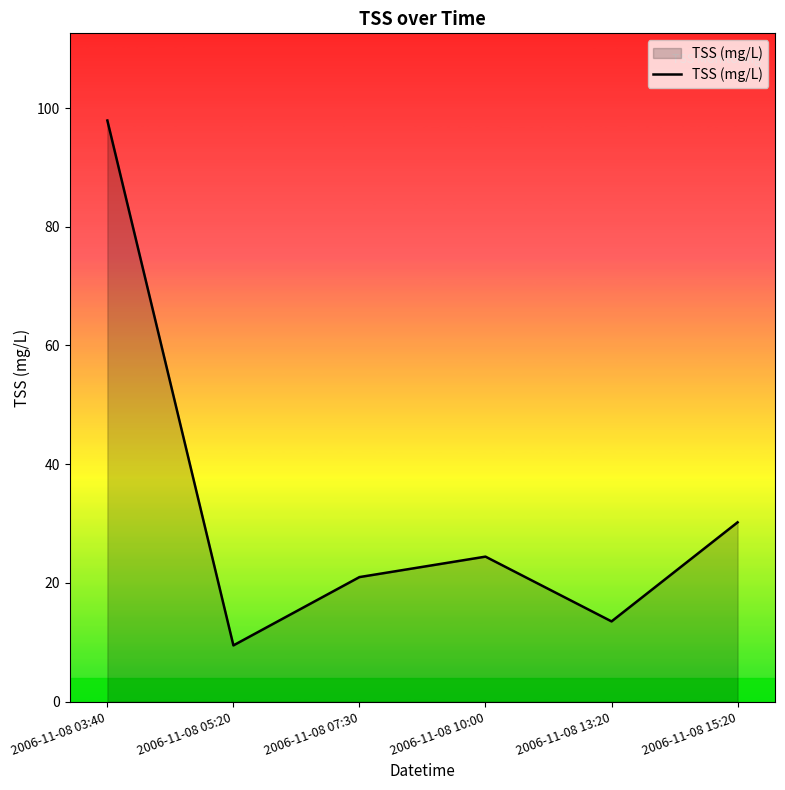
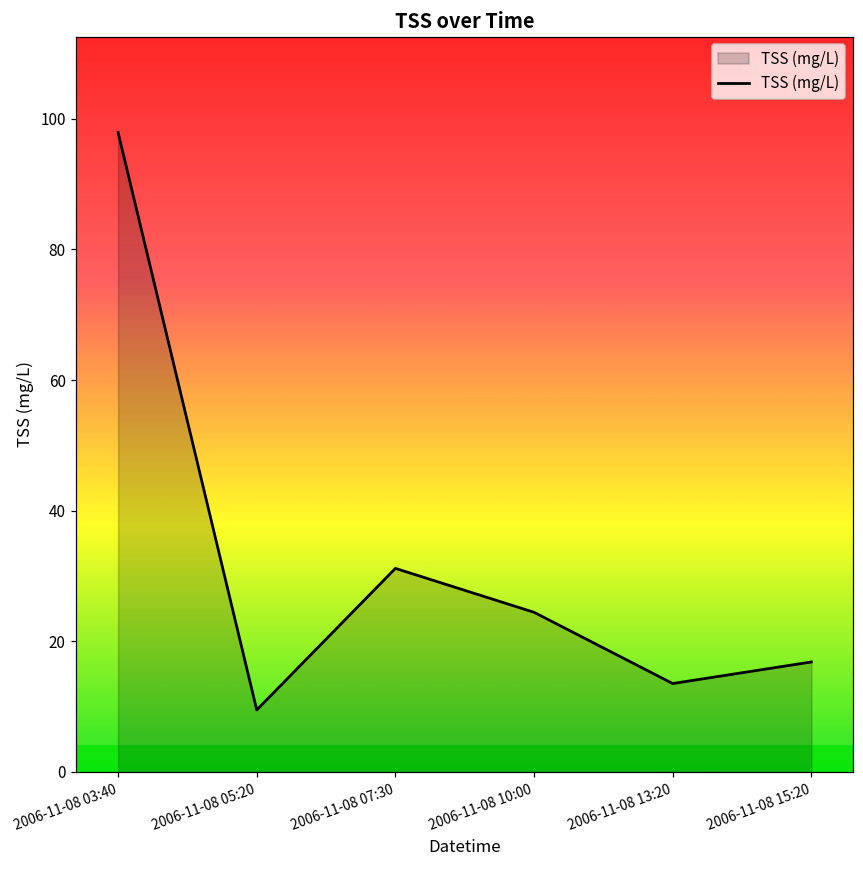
  {
    "2006-11-08 03:40": 98,
    "2006-11-08 05:20": 9,
-   "2006-11-08 07:30": 21,
+   "2006-11-08 07:30": 31,
    "2006-11-08 10:00": 24,
    "2006-11-08 13:20": 14,
-   "2006-11-08 15:20": 30
+   "2006-11-08 15:20": 17
  }
